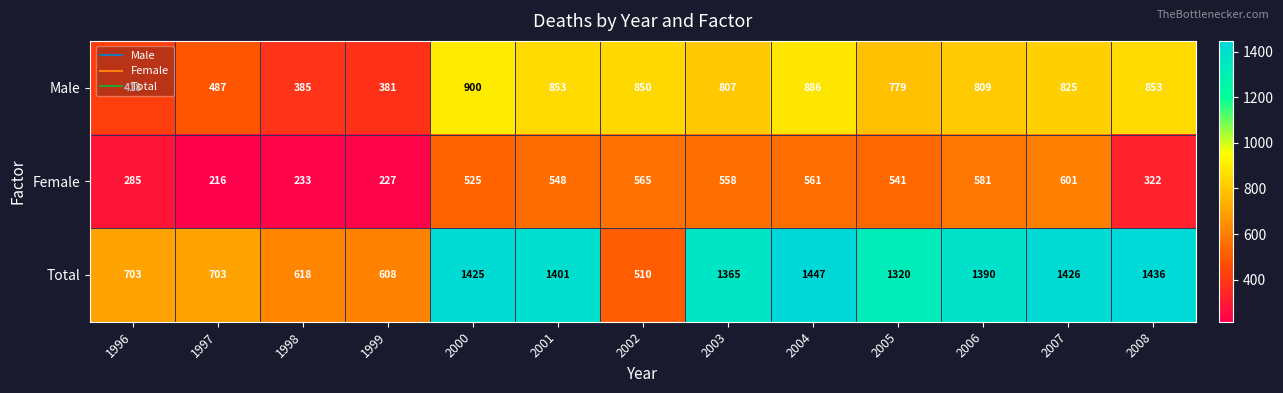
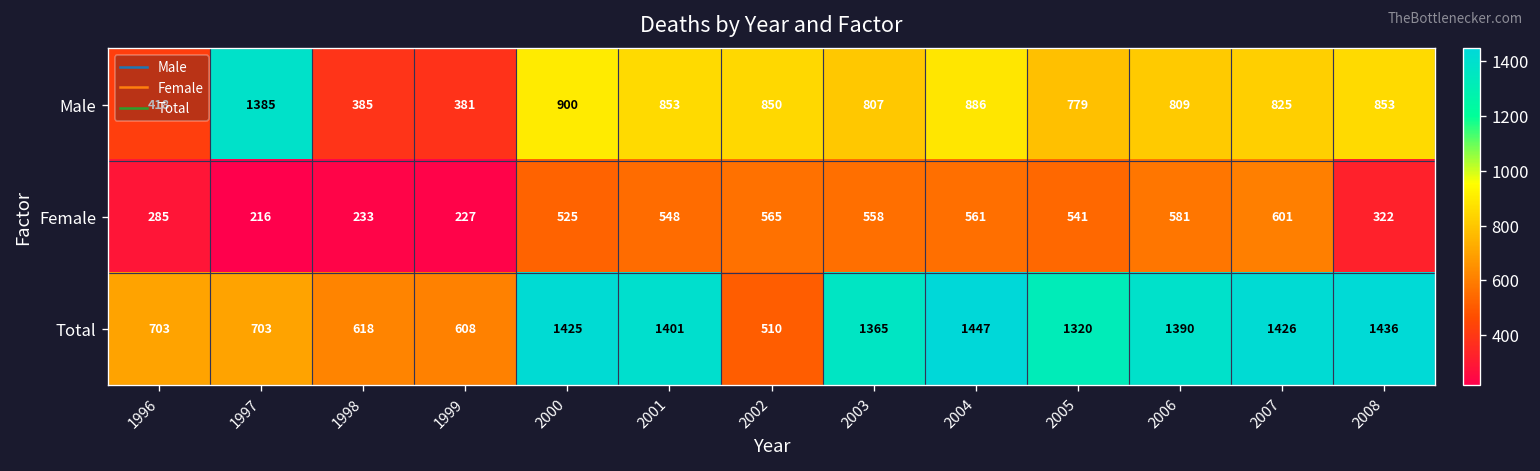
  {
    "Male": {
-     "1997": 487,
+     "1997": 1385,
      "1998": 385,
      "1999": 381,
      "2000": 900,
      "2001": 853,
      "2002": 850,
      "2003": 807,
      "2004": 886,
      "2005": 779,
      "2006": 809,
      "2007": 825,
      "2008": 853
    },
    "Female": {
      "1996": 285,
      "1997": 216,
      "1998": 233,
      "1999": 227,
      "2000": 525,
      "2001": 548,
      "2002": 565,
      "2003": 558,
      "2004": 561,
      "2005": 541,
      "2006": 581,
      "2007": 601,
      "2008": 322
    },
    "Total": {
      "1996": 703,
      "1997": 703,
      "1998": 618,
      "1999": 608,
      "2000": 1425,
      "2001": 1401,
      "2002": 510,
      "2003": 1365,
      "2004": 1447,
      "2005": 1320,
      "2006": 1390,
      "2007": 1426,
      "2008": 1436
    }
  }
